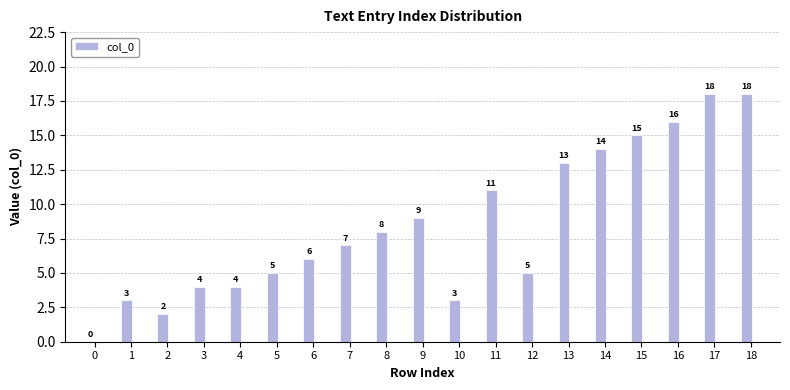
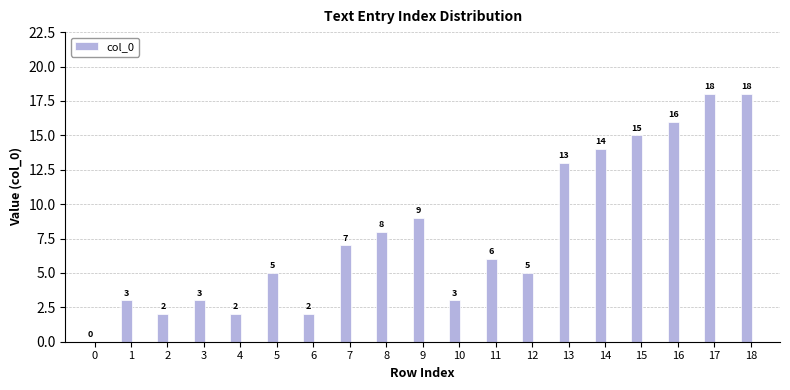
  {
    "0": 0,
    "1": 3,
    "2": 2,
-   "3": 4,
-   "4": 4,
+   "3": 3,
+   "4": 2,
    "5": 5,
-   "6": 6,
+   "6": 2,
    "7": 7,
    "8": 8,
    "9": 9,
    "10": 3,
-   "11": 11,
+   "11": 6,
    "12": 5,
    "13": 13,
    "14": 14,
    "15": 15,
    "16": 16,
    "17": 18,
    "18": 18
  }
